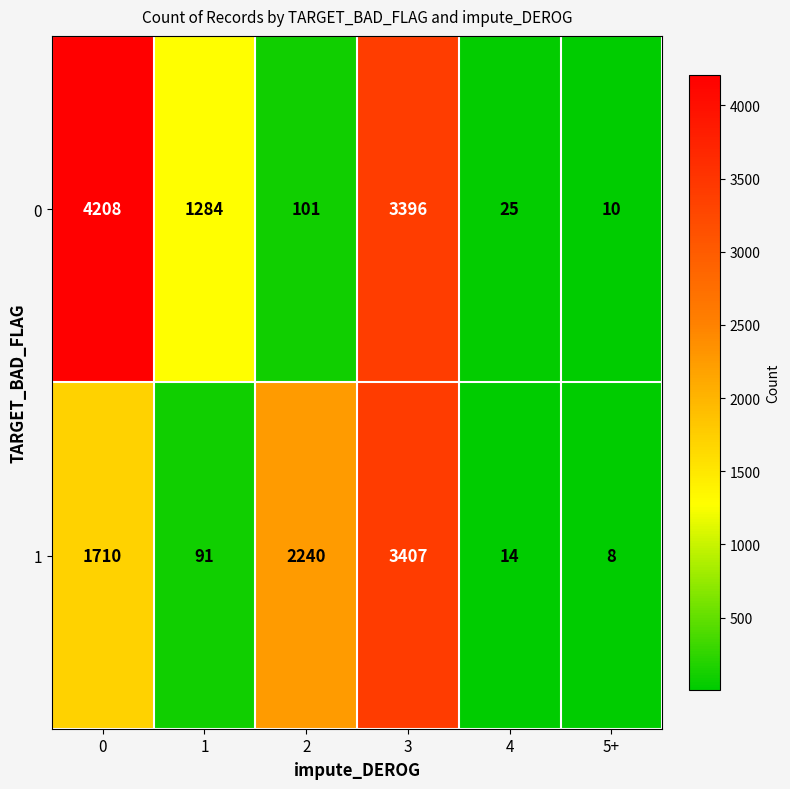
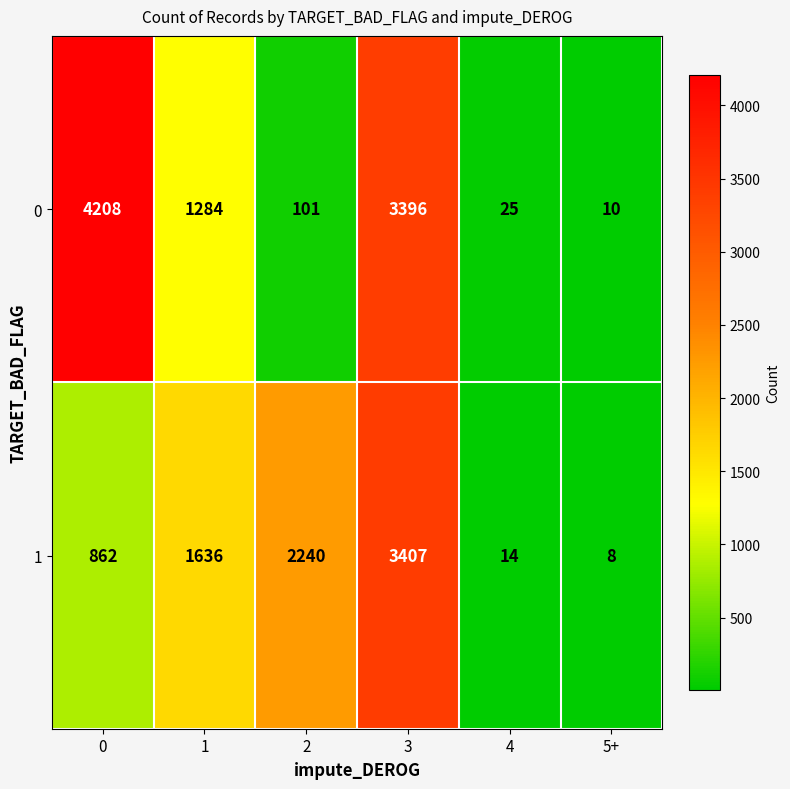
  {
    "0": {
      "0": 4208,
      "1": 1284,
      "2": 101,
      "3": 3396,
      "4": 25,
      "5+": 10
    },
    "1": {
-     "0": 1710,
-     "1": 91,
+     "0": 862,
+     "1": 1636,
      "2": 2240,
      "3": 3407,
      "4": 14,
      "5+": 8
    }
  }
